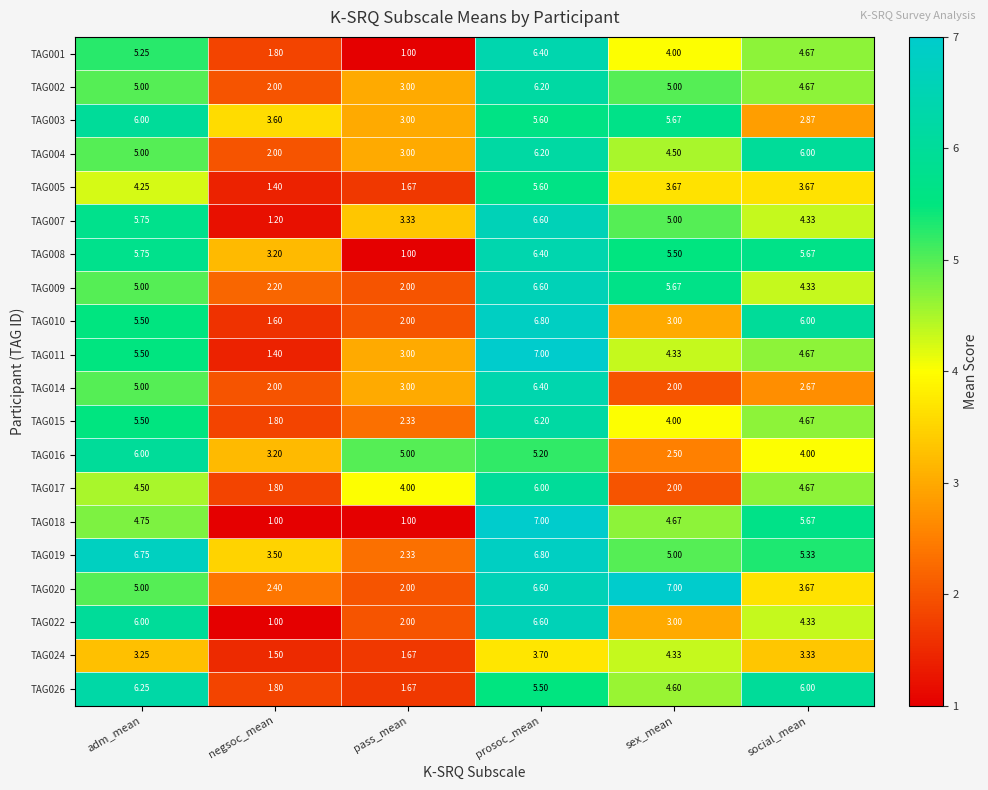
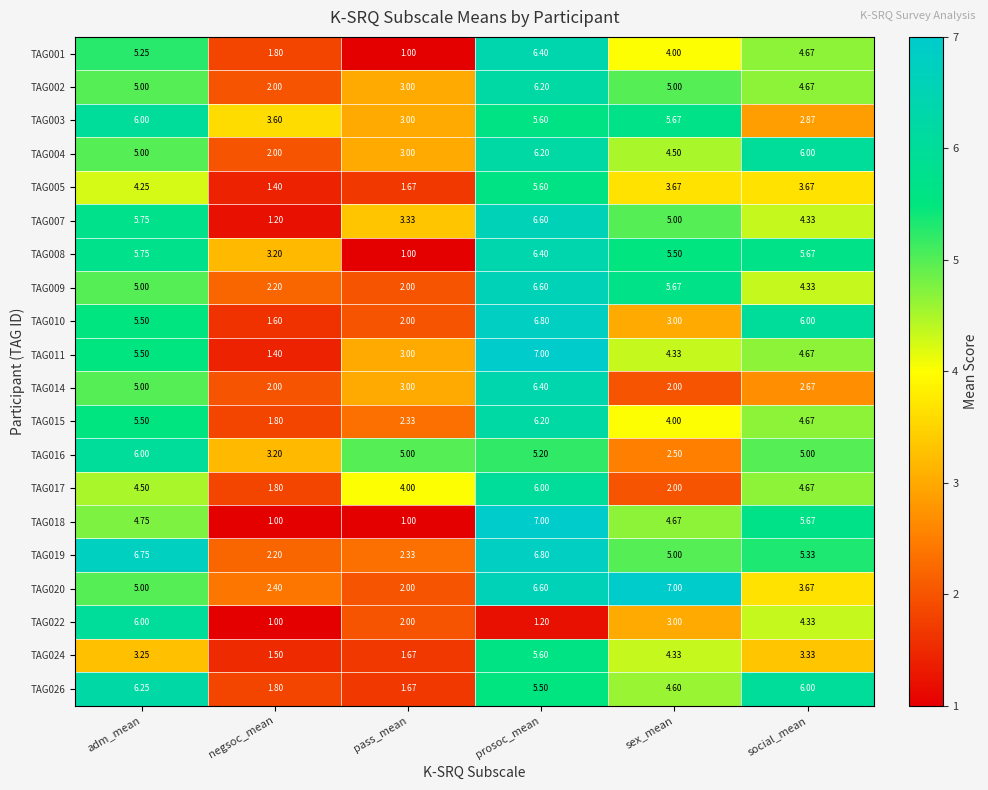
  {
    "TAG001": {
      "adm_mean": 5.25,
      "negsoc_mean": 1.80,
      "pass_mean": 1.00,
      "prosoc_mean": 6.40,
      "sex_mean": 4.00,
      "social_mean": 4.67
    },
    "TAG002": {
      "adm_mean": 5.00,
      "negsoc_mean": 2.00,
      "pass_mean": 3.00,
      "prosoc_mean": 6.20,
      "sex_mean": 5.00,
      "social_mean": 4.67
    },
    "TAG003": {
      "adm_mean": 6.00,
      "negsoc_mean": 3.60,
      "pass_mean": 3.00,
      "prosoc_mean": 5.60,
      "sex_mean": 5.67,
      "social_mean": 2.87
    },
    "TAG004": {
      "adm_mean": 5.00,
      "negsoc_mean": 2.00,
      "pass_mean": 3.00,
      "prosoc_mean": 6.20,
      "sex_mean": 4.50,
      "social_mean": 6.00
    },
    "TAG005": {
      "adm_mean": 4.25,
      "negsoc_mean": 1.40,
      "pass_mean": 1.67,
      "prosoc_mean": 5.60,
      "sex_mean": 3.67,
      "social_mean": 3.67
    },
    "TAG007": {
      "adm_mean": 5.75,
      "negsoc_mean": 1.20,
      "pass_mean": 3.33,
      "prosoc_mean": 6.60,
      "sex_mean": 5.00,
      "social_mean": 4.33
    },
    "TAG008": {
      "adm_mean": 5.75,
      "negsoc_mean": 3.20,
      "pass_mean": 1.00,
      "prosoc_mean": 6.40,
      "sex_mean": 5.50,
      "social_mean": 5.67
    },
    "TAG009": {
      "adm_mean": 5.00,
      "negsoc_mean": 2.20,
      "pass_mean": 2.00,
      "prosoc_mean": 6.60,
      "sex_mean": 5.67,
      "social_mean": 4.33
    },
    "TAG010": {
      "adm_mean": 5.50,
      "negsoc_mean": 1.60,
      "pass_mean": 2.00,
      "prosoc_mean": 6.80,
      "sex_mean": 3.00,
      "social_mean": 6.00
    },
    "TAG011": {
      "adm_mean": 5.50,
      "negsoc_mean": 1.40,
      "pass_mean": 3.00,
      "prosoc_mean": 7.00,
      "sex_mean": 4.33,
      "social_mean": 4.67
    },
    "TAG014": {
      "adm_mean": 5.00,
      "negsoc_mean": 2.00,
      "pass_mean": 3.00,
      "prosoc_mean": 6.40,
      "sex_mean": 2.00,
      "social_mean": 2.67
    },
    "TAG015": {
      "adm_mean": 5.50,
      "negsoc_mean": 1.80,
      "pass_mean": 2.33,
      "prosoc_mean": 6.20,
      "sex_mean": 4.00,
      "social_mean": 4.67
    },
    "TAG016": {
      "adm_mean": 6.00,
      "negsoc_mean": 3.20,
      "pass_mean": 5.00,
      "prosoc_mean": 5.20,
      "sex_mean": 2.50,
-     "social_mean": 4.00
+     "social_mean": 5.00
    },
    "TAG017": {
      "adm_mean": 4.50,
      "negsoc_mean": 1.80,
      "pass_mean": 4.00,
      "prosoc_mean": 6.00,
      "sex_mean": 2.00,
      "social_mean": 4.67
    },
    "TAG018": {
      "adm_mean": 4.75,
      "negsoc_mean": 1.00,
      "pass_mean": 1.00,
      "prosoc_mean": 7.00,
      "sex_mean": 4.67,
      "social_mean": 5.67
    },
    "TAG019": {
      "adm_mean": 6.75,
-     "negsoc_mean": 3.50,
+     "negsoc_mean": 2.20,
      "pass_mean": 2.33,
      "prosoc_mean": 6.80,
      "sex_mean": 5.00,
      "social_mean": 5.33
    },
    "TAG020": {
      "adm_mean": 5.00,
      "negsoc_mean": 2.40,
      "pass_mean": 2.00,
      "prosoc_mean": 6.60,
      "sex_mean": 7.00,
      "social_mean": 3.67
    },
    "TAG022": {
      "adm_mean": 6.00,
      "negsoc_mean": 1.00,
      "pass_mean": 2.00,
-     "prosoc_mean": 6.60,
+     "prosoc_mean": 1.20,
      "sex_mean": 3.00,
      "social_mean": 4.33
    },
    "TAG024": {
      "adm_mean": 3.25,
      "negsoc_mean": 1.50,
      "pass_mean": 1.67,
-     "prosoc_mean": 3.70,
+     "prosoc_mean": 5.60,
      "sex_mean": 4.33,
      "social_mean": 3.33
    },
    "TAG026": {
      "adm_mean": 6.25,
      "negsoc_mean": 1.80,
      "pass_mean": 1.67,
      "prosoc_mean": 5.50,
      "sex_mean": 4.60,
      "social_mean": 6.00
    }
  }
